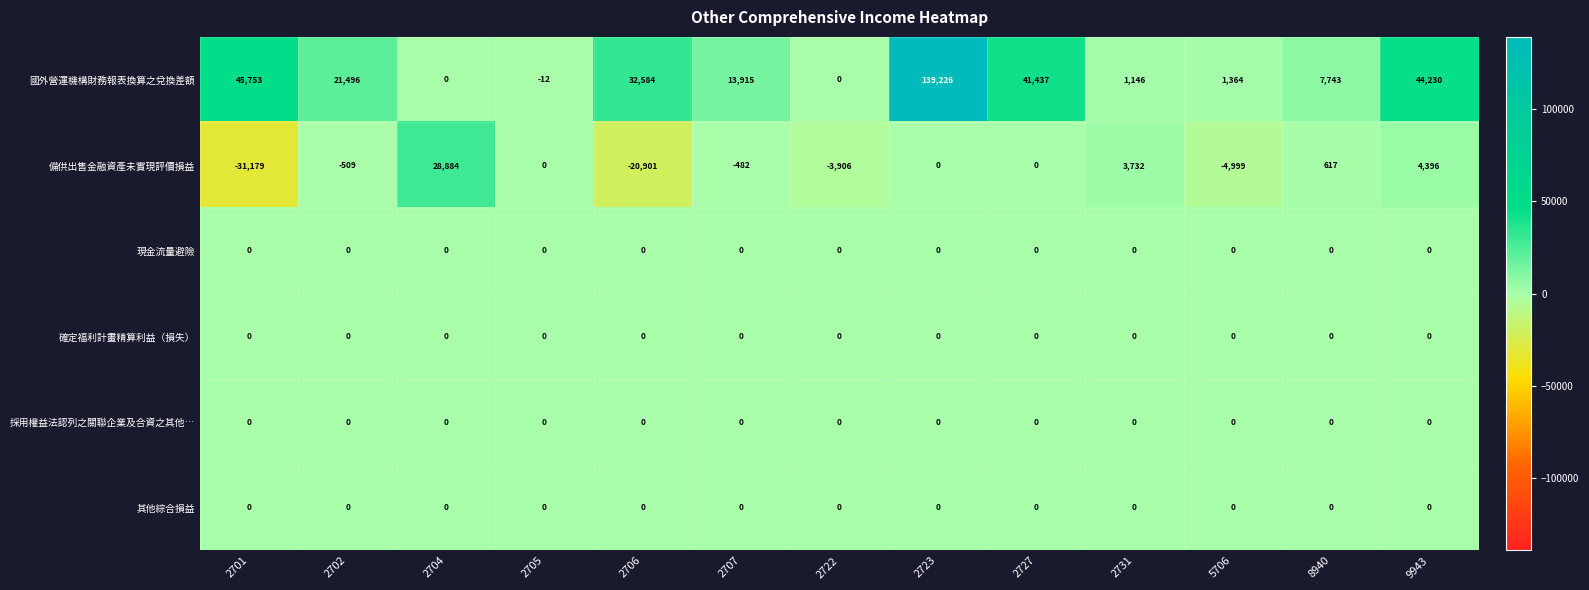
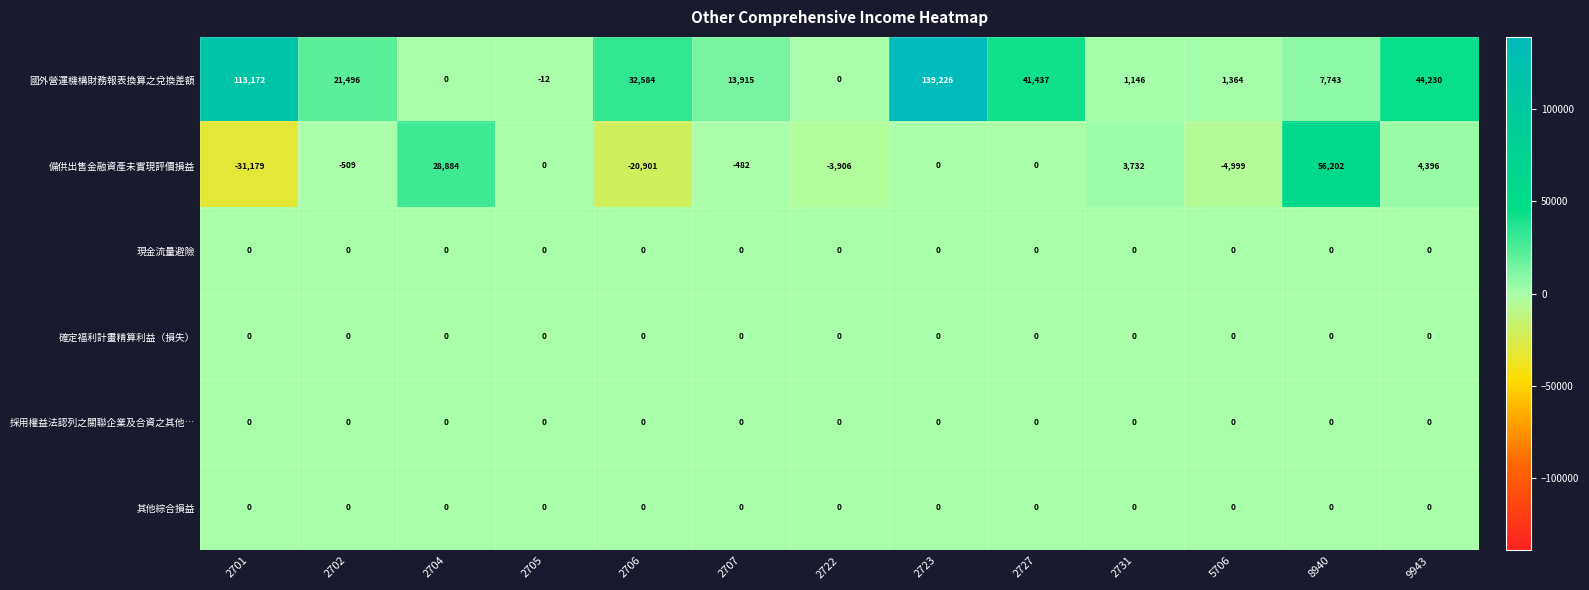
  {
    "國外營運機構財務報表換算之兌換差額": {
-     "2701": "45,753",
+     "2701": "113,172",
      "2702": "21,496",
      "2704": "0",
      "2705": "-12",
      "2706": "32,584",
      "2707": "13,915",
      "2722": "0",
      "2723": "139,226",
      "2727": "41,437",
      "2731": "1,146",
      "5706": "1,364",
      "8940": "7,743",
      "9943": "44,230"
    },
    "備供出售金融資產未實現評價損益": {
      "2701": "-31,179",
      "2702": "-509",
      "2704": "28,884",
      "2705": "0",
      "2706": "-20,901",
      "2707": "-482",
      "2722": "-3,906",
      "2723": "0",
      "2727": "0",
      "2731": "3,732",
      "5706": "-4,999",
-     "8940": "617",
+     "8940": "56,202",
      "9943": "4,396"
    },
    "現金流量避險": {
      "2701": "0",
      "2702": "0",
      "2704": "0",
      "2705": "0",
      "2706": "0",
      "2707": "0",
      "2722": "0",
      "2723": "0",
      "2727": "0",
      "2731": "0",
      "5706": "0",
      "8940": "0",
      "9943": "0"
    },
    "確定福利計畫精算利益（損失）": {
      "2701": "0",
      "2702": "0",
      "2704": "0",
      "2705": "0",
      "2706": "0",
      "2707": "0",
      "2722": "0",
      "2723": "0",
      "2727": "0",
      "2731": "0",
      "5706": "0",
      "8940": "0",
      "9943": "0"
    },
    "採用權益法認列之關聯企業及合資之其他…": {
      "2701": "0",
      "2702": "0",
      "2704": "0",
      "2705": "0",
      "2706": "0",
      "2707": "0",
      "2722": "0",
      "2723": "0",
      "2727": "0",
      "2731": "0",
      "5706": "0",
      "8940": "0",
      "9943": "0"
    },
    "其他綜合損益": {
      "2701": "0",
      "2702": "0",
      "2704": "0",
      "2705": "0",
      "2706": "0",
      "2707": "0",
      "2722": "0",
      "2723": "0",
      "2727": "0",
      "2731": "0",
      "5706": "0",
      "8940": "0",
      "9943": "0"
    }
  }
